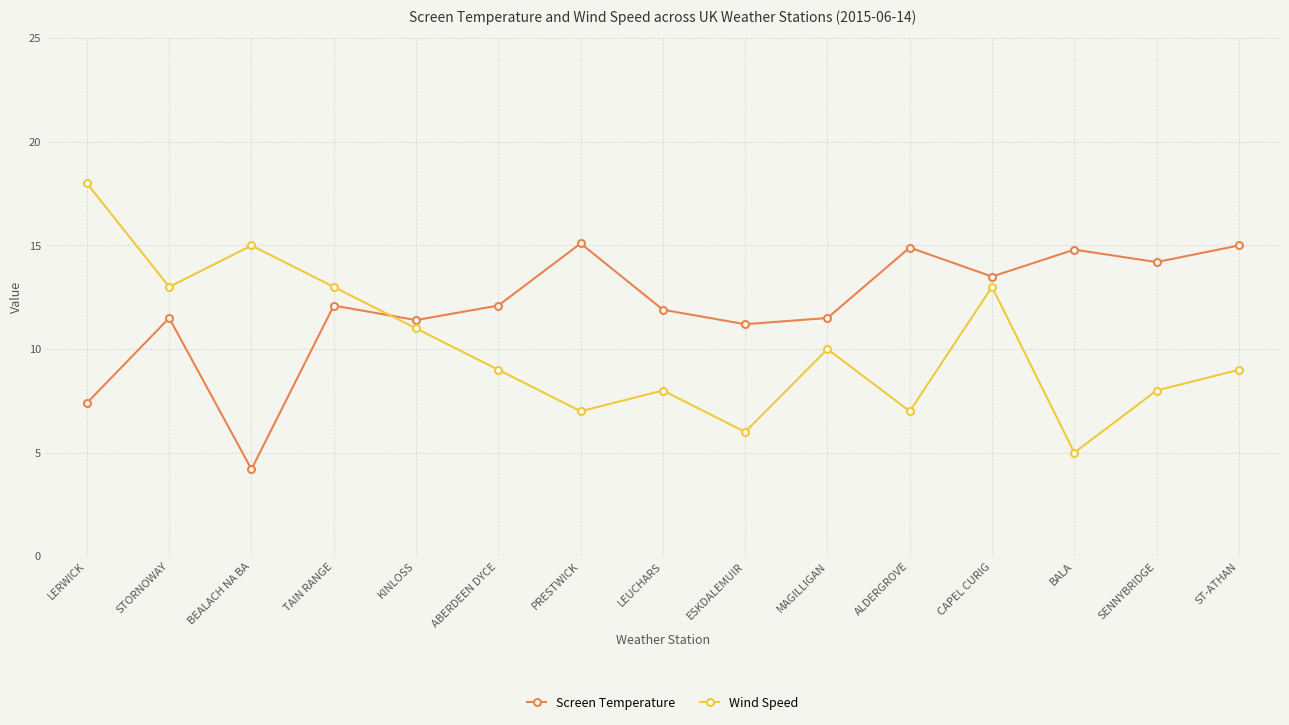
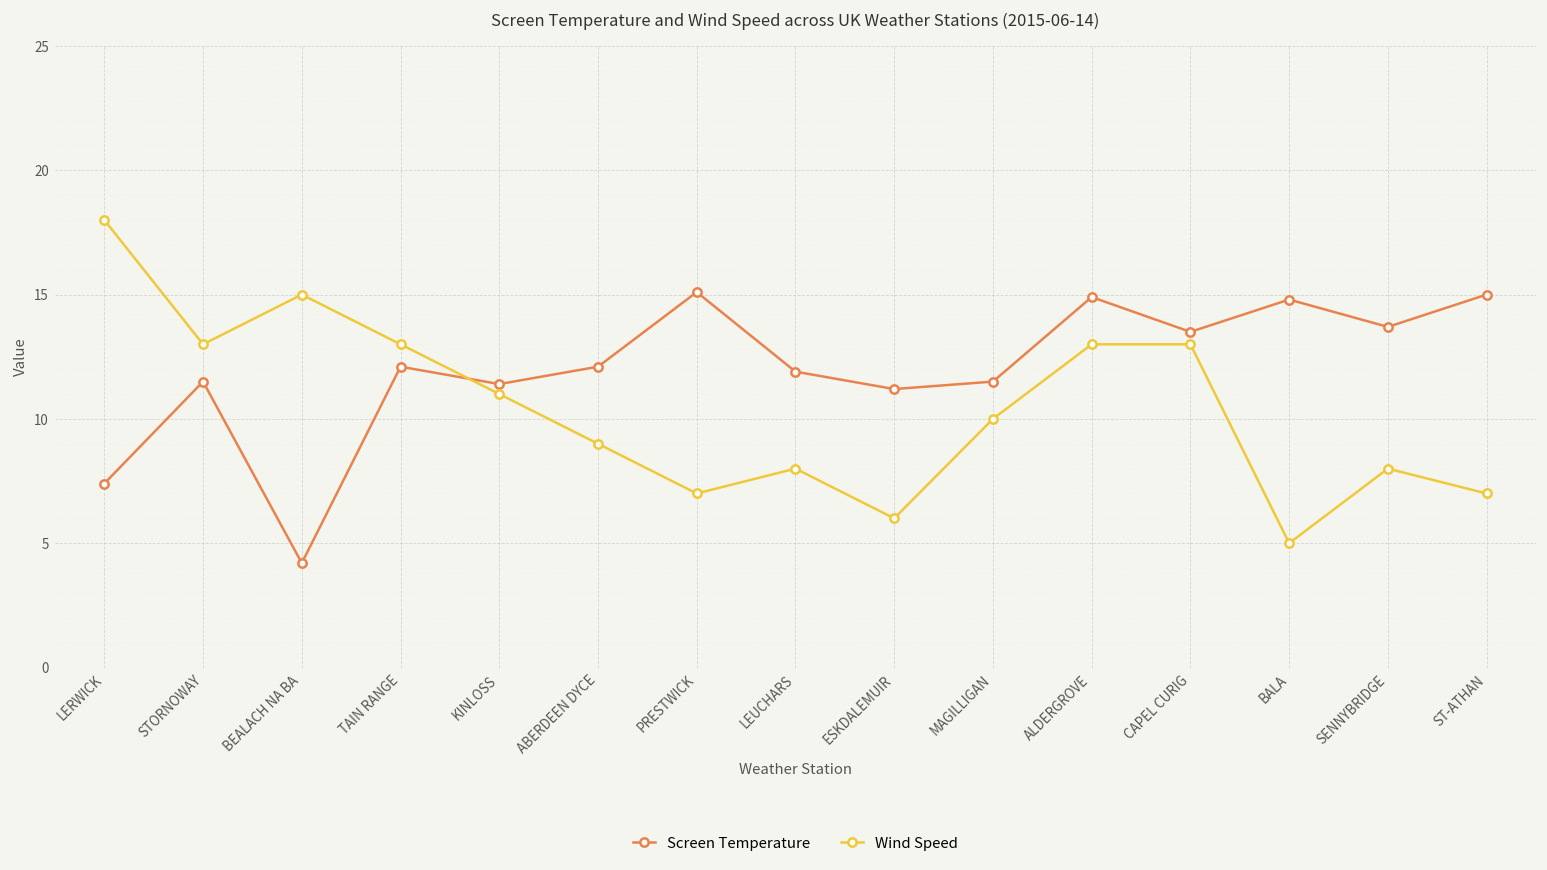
  {
    "Screen Temperature": {
      "LERWICK": 7.4,
      "STORNOWAY": 11.5,
      "BEALACH NA BA": 4.2,
      "TAIN RANGE": 12.1,
      "KINLOSS": 11.4,
      "ABERDEEN DYCE": 12.1,
      "PRESTWICK": 15.1,
      "LEUCHARS": 11.9,
      "ESKDALEMUIR": 11.2,
      "MAGILLIGAN": 11.5,
      "ALDERGROVE": 14.9,
      "CAPEL CURIG": 13.5,
      "BALA": 14.8,
-     "SENNYBRIDGE": 14.2,
+     "SENNYBRIDGE": 13.7,
      "ST-ATHAN": 15.0
    },
    "Wind Speed": {
      "LERWICK": 18,
      "STORNOWAY": 13,
      "BEALACH NA BA": 15,
      "TAIN RANGE": 13,
      "KINLOSS": 11,
      "ABERDEEN DYCE": 9,
      "PRESTWICK": 7,
      "LEUCHARS": 8,
      "ESKDALEMUIR": 6,
      "MAGILLIGAN": 10,
-     "ALDERGROVE": 7,
+     "ALDERGROVE": 13,
      "CAPEL CURIG": 13,
      "BALA": 5,
      "SENNYBRIDGE": 8,
-     "ST-ATHAN": 9
+     "ST-ATHAN": 7
    }
  }
